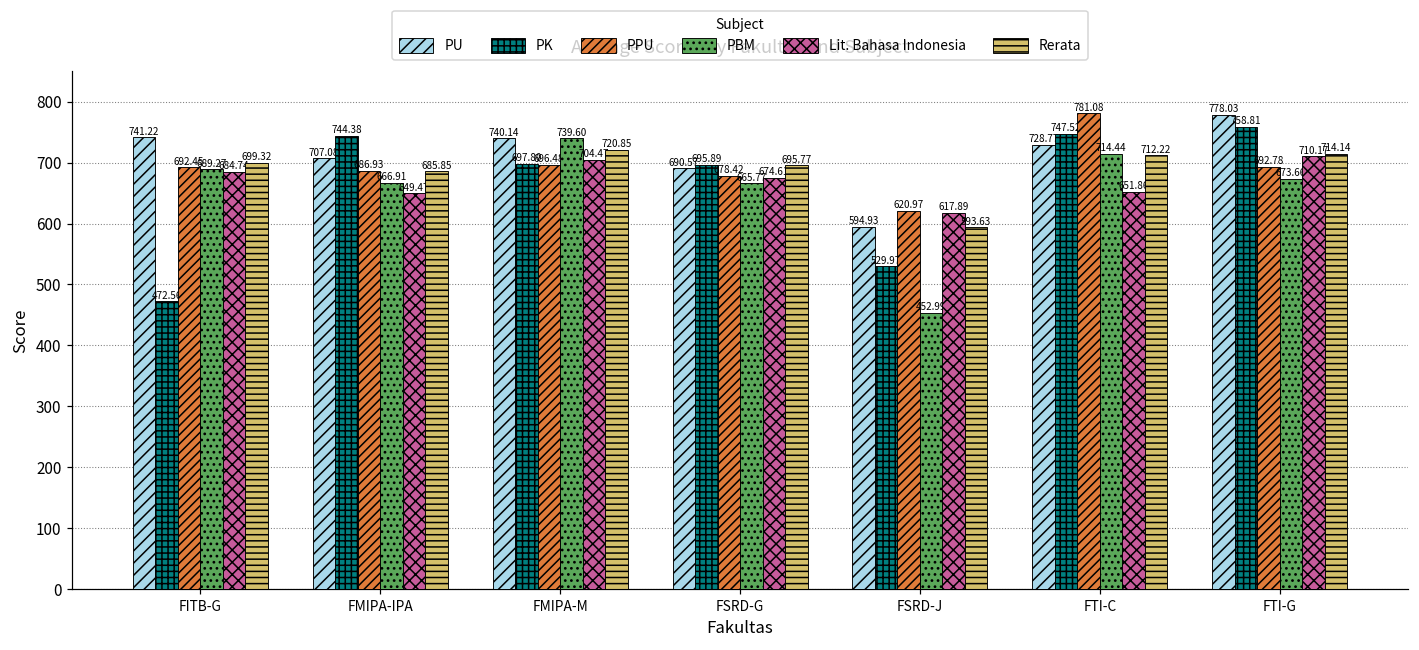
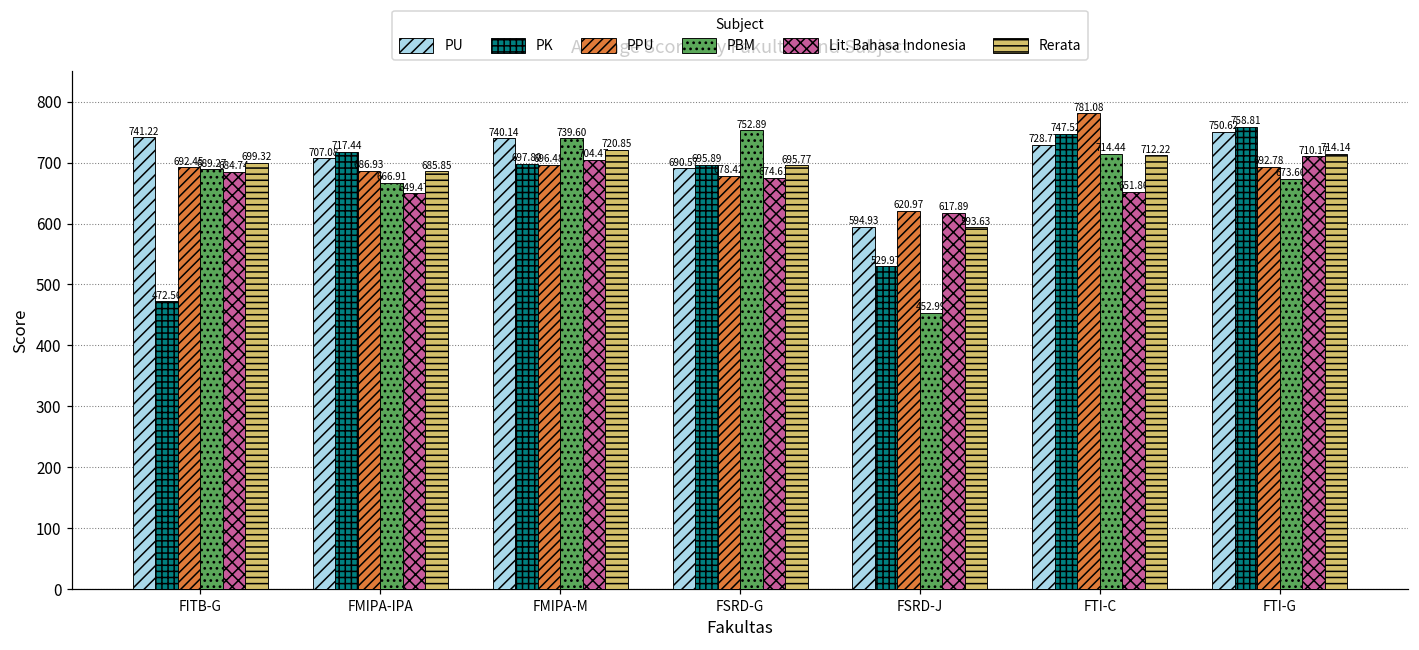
  {
    "PU": {
      "FITB-G": 741.22,
      "FMIPA-IPA": 707.08,
      "FMIPA-M": 740.14,
      "FSRD-J": 594.93,
      "FTI-C": 728.77,
-     "FTI-G": 778.03
+     "FTI-G": 750.62
    },
    "PK": {
      "FITB-G": 472.56,
-     "FMIPA-IPA": 744.38,
+     "FMIPA-IPA": 717.44,
      "FSRD-J": 529.97,
      "FTI-C": 747.52,
      "FTI-G": 758.81
    },
    "PPU": {
      "FMIPA-IPA": 686.93,
      "FSRD-G": 678.42,
      "FSRD-J": 620.97,
      "FTI-C": 781.08,
      "FTI-G": 692.78
    },
    "PBM": {
      "FMIPA-IPA": 666.91,
      "FMIPA-M": 739.60,
-     "FSRD-G": 665.77,
+     "FSRD-G": 752.89,
      "FSRD-J": 452.99,
      "FTI-C": 714.44,
      "FTI-G": 673.66
    },
    "Lit. Bahasa Indonesia": {
      "FMIPA-IPA": 649.47,
      "FMIPA-M": 704.47,
      "FSRD-G": 674.61,
      "FSRD-J": 617.89,
      "FTI-C": 651.86
    },
    "Rerata": {
      "FITB-G": 699.32,
      "FMIPA-IPA": 685.85,
      "FMIPA-M": 720.85,
      "FSRD-G": 695.77,
      "FSRD-J": 593.63,
      "FTI-C": 712.22
    }
  }
